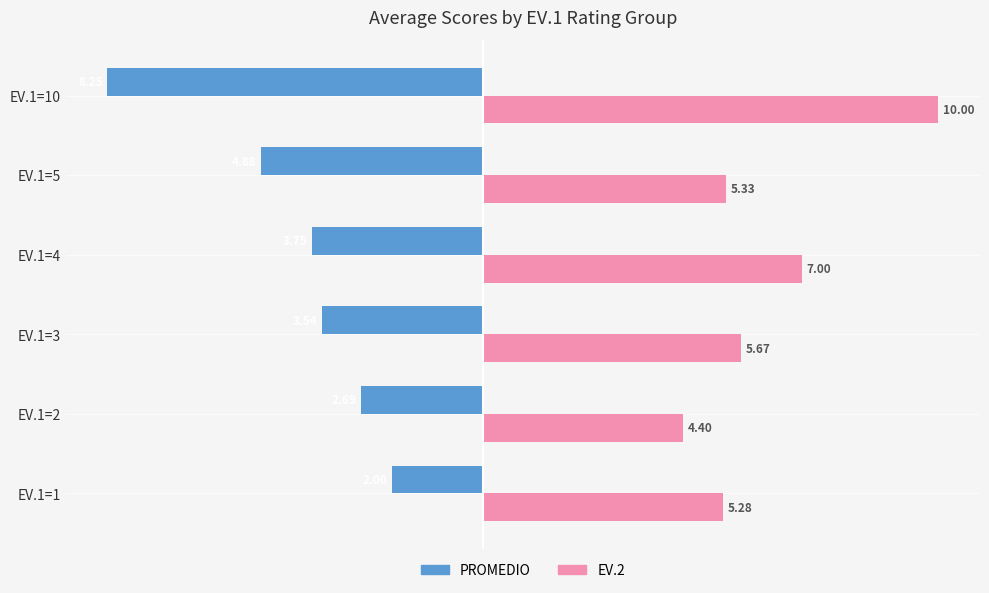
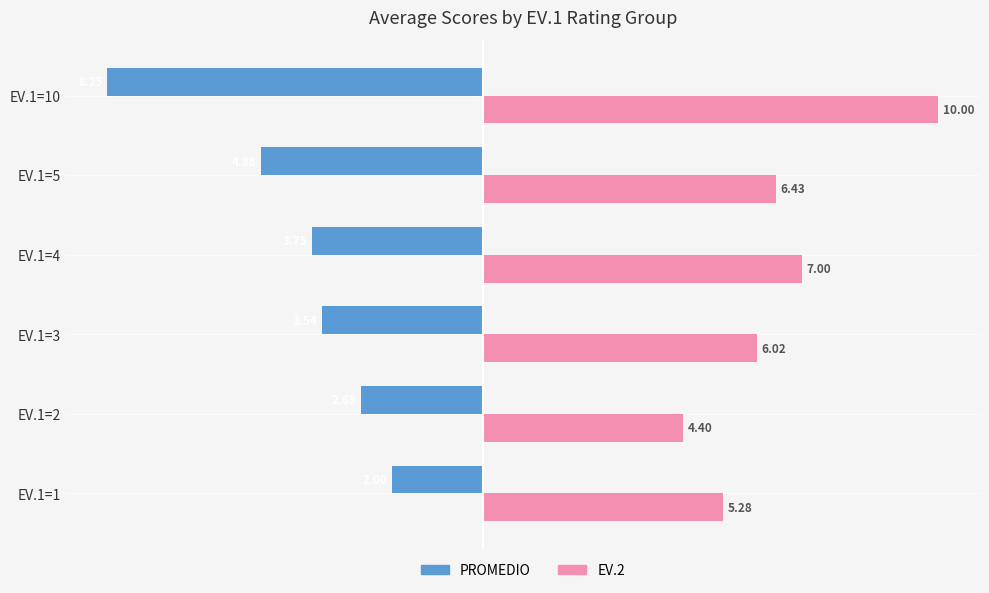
  {
    "EV.2": {
      "EV.1=10": 10.00,
-     "EV.1=5": 5.33,
+     "EV.1=5": 6.43,
      "EV.1=4": 7.00,
-     "EV.1=3": 5.67,
+     "EV.1=3": 6.02,
      "EV.1=2": 4.40,
      "EV.1=1": 5.28
    }
  }
